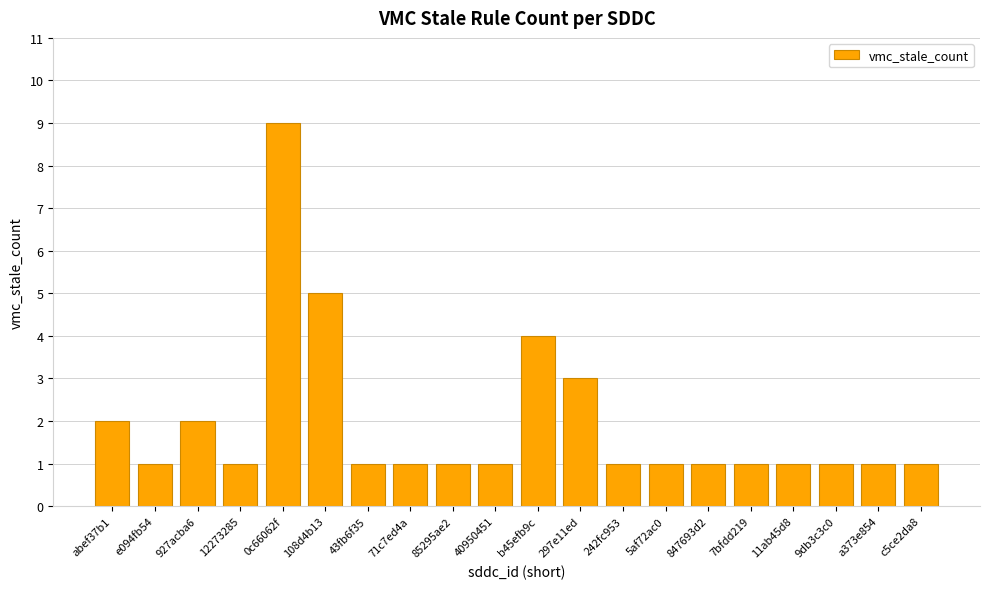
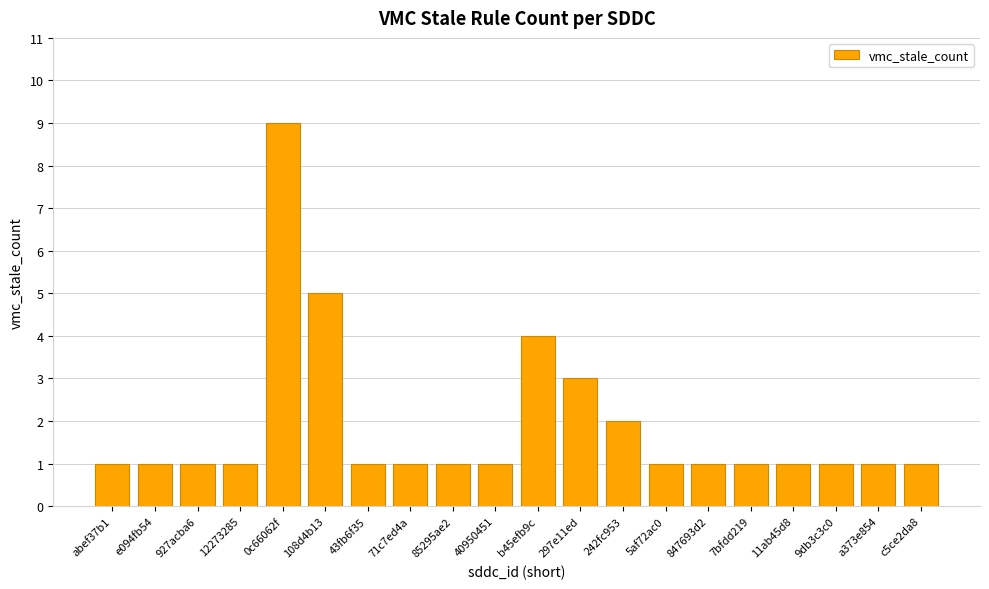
  {
-   "abef37b1": 2,
+   "abef37b1": 1,
    "e094fb54": 1,
-   "927acba6": 2,
+   "927acba6": 1,
    "12273285": 1,
    "0c66062f": 9,
    "108d4b13": 5,
    "43fb6f35": 1,
    "71c7ed4a": 1,
    "85295ae2": 1,
    "40950451": 1,
    "b45efb9c": 4,
    "297e11ed": 3,
-   "242fc953": 1,
+   "242fc953": 2,
    "5af72ac0": 1,
    "847693d2": 1,
    "7bfdd219": 1,
    "11ab45d8": 1,
    "9db3c3c0": 1,
    "a373e854": 1,
    "c5ce2da8": 1
  }
